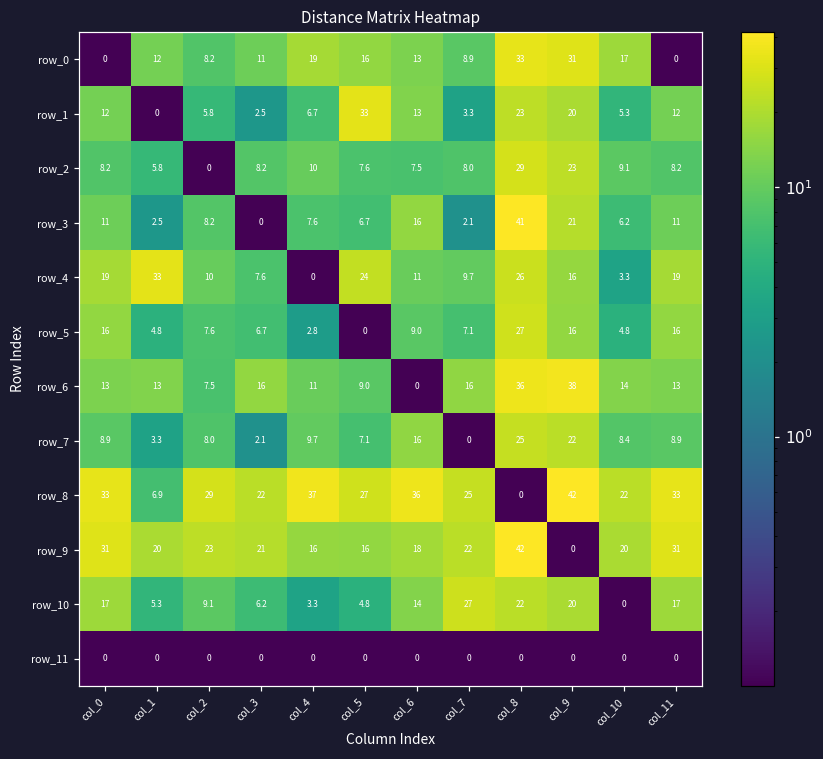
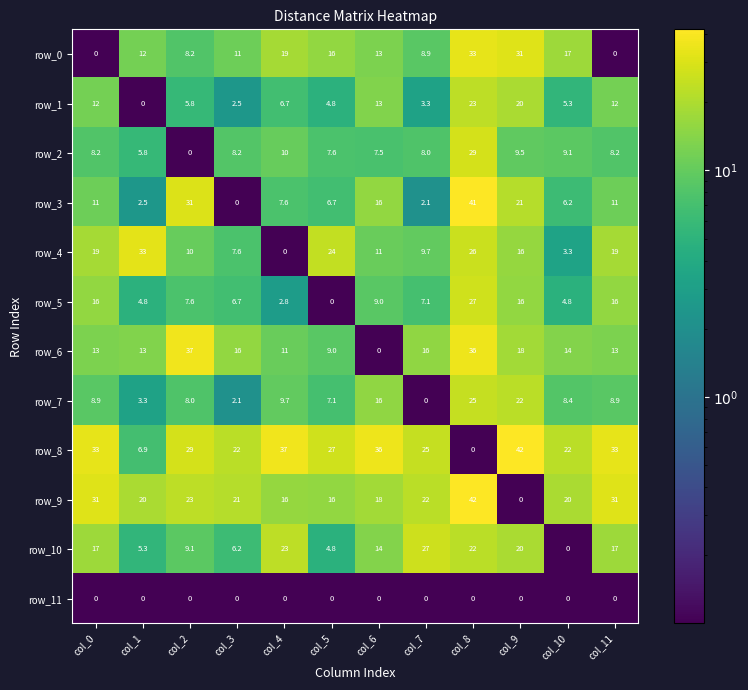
  {
    "row_0": {
      "col_0": 0,
      "col_1": 12,
      "col_2": 8.2,
      "col_3": 11,
      "col_4": 19,
      "col_5": 16,
      "col_6": 13,
      "col_7": 8.9,
      "col_8": 33,
      "col_9": 31,
      "col_10": 17,
      "col_11": 0
    },
    "row_1": {
      "col_0": 12,
      "col_1": 0,
      "col_2": 5.8,
      "col_3": 2.5,
      "col_4": 6.7,
-     "col_5": 33,
+     "col_5": 4.8,
      "col_6": 13,
      "col_7": 3.3,
      "col_8": 23,
      "col_9": 20,
      "col_10": 5.3,
      "col_11": 12
    },
    "row_2": {
      "col_0": 8.2,
      "col_1": 5.8,
      "col_2": 0,
      "col_3": 8.2,
      "col_4": 10,
      "col_5": 7.6,
      "col_6": 7.5,
      "col_7": 8.0,
      "col_8": 29,
-     "col_9": 23,
+     "col_9": 9.5,
      "col_10": 9.1,
      "col_11": 8.2
    },
    "row_3": {
      "col_0": 11,
      "col_1": 2.5,
-     "col_2": 8.2,
+     "col_2": 31,
      "col_3": 0,
      "col_4": 7.6,
      "col_5": 6.7,
      "col_6": 16,
      "col_7": 2.1,
      "col_8": 41,
      "col_9": 21,
      "col_10": 6.2,
      "col_11": 11
    },
    "row_4": {
      "col_0": 19,
      "col_1": 33,
      "col_2": 10,
      "col_3": 7.6,
      "col_4": 0,
      "col_5": 24,
      "col_6": 11,
      "col_7": 9.7,
      "col_8": 26,
      "col_9": 16,
      "col_10": 3.3,
      "col_11": 19
    },
    "row_5": {
      "col_0": 16,
      "col_1": 4.8,
      "col_2": 7.6,
      "col_3": 6.7,
      "col_4": 2.8,
      "col_5": 0,
      "col_6": 9.0,
      "col_7": 7.1,
      "col_8": 27,
      "col_9": 16,
      "col_10": 4.8,
      "col_11": 16
    },
    "row_6": {
      "col_0": 13,
      "col_1": 13,
-     "col_2": 7.5,
+     "col_2": 37,
      "col_3": 16,
      "col_4": 11,
      "col_5": 9.0,
      "col_6": 0,
      "col_7": 16,
      "col_8": 36,
-     "col_9": 38,
+     "col_9": 18,
      "col_10": 14,
      "col_11": 13
    },
    "row_7": {
      "col_0": 8.9,
      "col_1": 3.3,
      "col_2": 8.0,
      "col_3": 2.1,
      "col_4": 9.7,
      "col_5": 7.1,
      "col_6": 16,
      "col_7": 0,
      "col_8": 25,
      "col_9": 22,
      "col_10": 8.4,
      "col_11": 8.9
    },
    "row_8": {
      "col_0": 33,
      "col_1": 6.9,
      "col_2": 29,
      "col_3": 22,
      "col_4": 37,
      "col_5": 27,
      "col_6": 36,
      "col_7": 25,
      "col_8": 0,
      "col_9": 42,
      "col_10": 22,
      "col_11": 33
    },
    "row_9": {
      "col_0": 31,
      "col_1": 20,
      "col_2": 23,
      "col_3": 21,
      "col_4": 16,
      "col_5": 16,
      "col_6": 18,
      "col_7": 22,
      "col_8": 42,
      "col_9": 0,
      "col_10": 20,
      "col_11": 31
    },
    "row_10": {
      "col_0": 17,
      "col_1": 5.3,
      "col_2": 9.1,
      "col_3": 6.2,
-     "col_4": 3.3,
+     "col_4": 23,
      "col_5": 4.8,
      "col_6": 14,
      "col_7": 27,
      "col_8": 22,
      "col_9": 20,
      "col_10": 0,
      "col_11": 17
    },
    "row_11": {
      "col_0": 0,
      "col_1": 0,
      "col_2": 0,
      "col_3": 0,
      "col_4": 0,
      "col_5": 0,
      "col_6": 0,
      "col_7": 0,
      "col_8": 0,
      "col_9": 0,
      "col_10": 0,
      "col_11": 0
    }
  }
